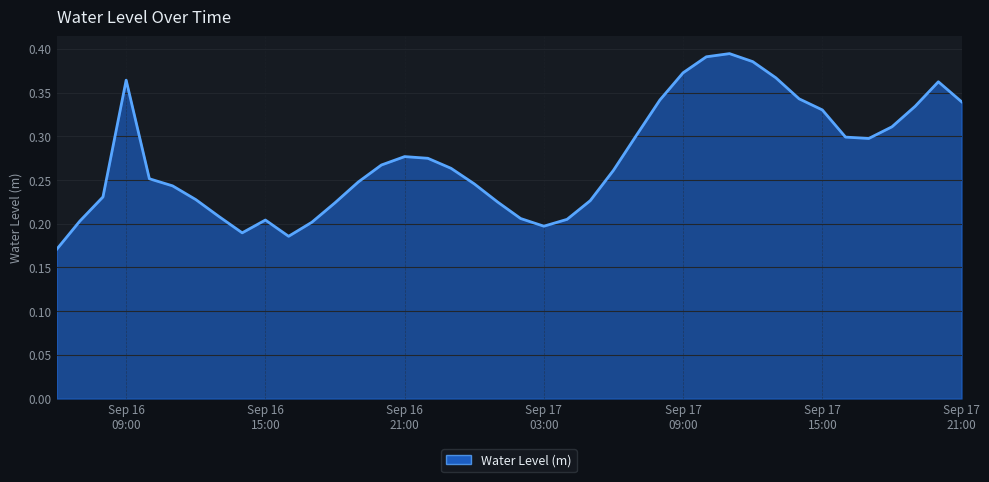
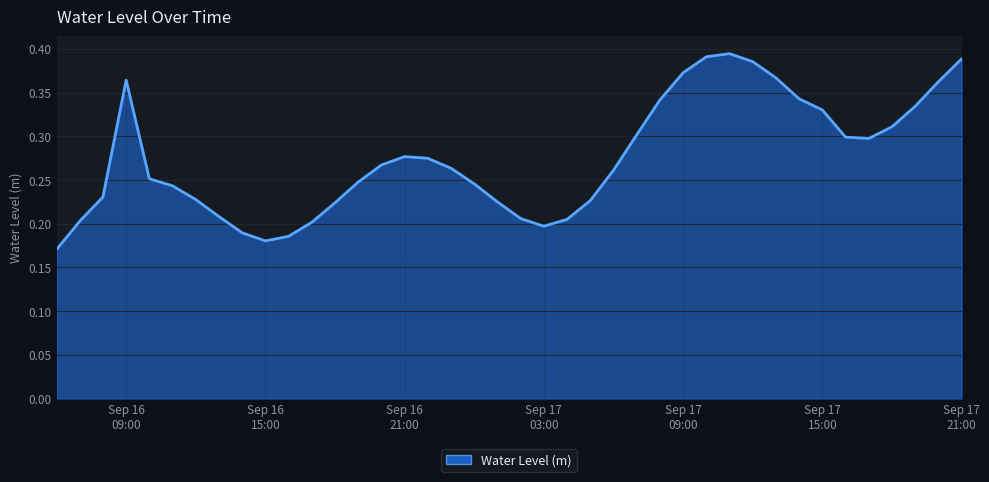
  {
    "Sep 16 09:00": 0.36,
-   "Sep 16 15:00": 0.20,
+   "Sep 16 15:00": 0.18,
    "Sep 16 21:00": 0.28,
    "Sep 17 03:00": 0.20,
    "Sep 17 09:00": 0.37,
    "Sep 17 15:00": 0.33,
-   "Sep 17 21:00": 0.34
+   "Sep 17 21:00": 0.39
  }
